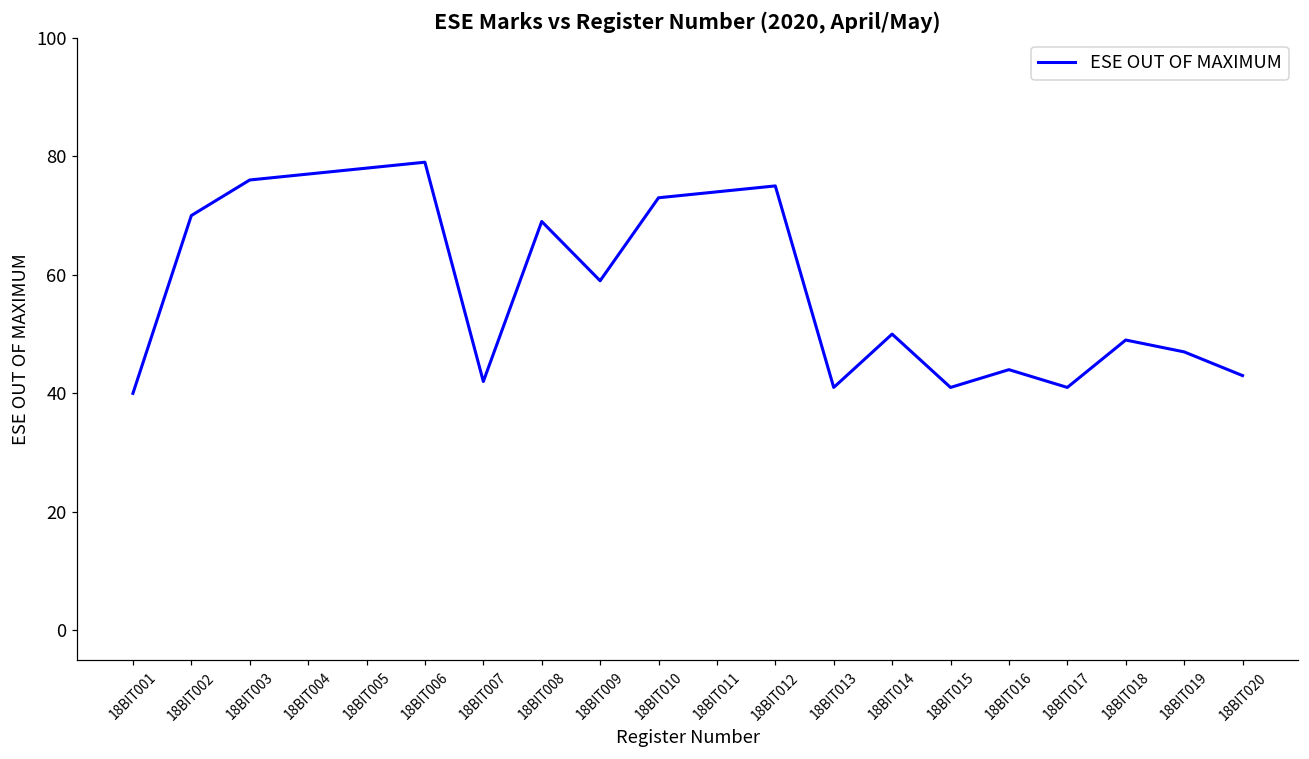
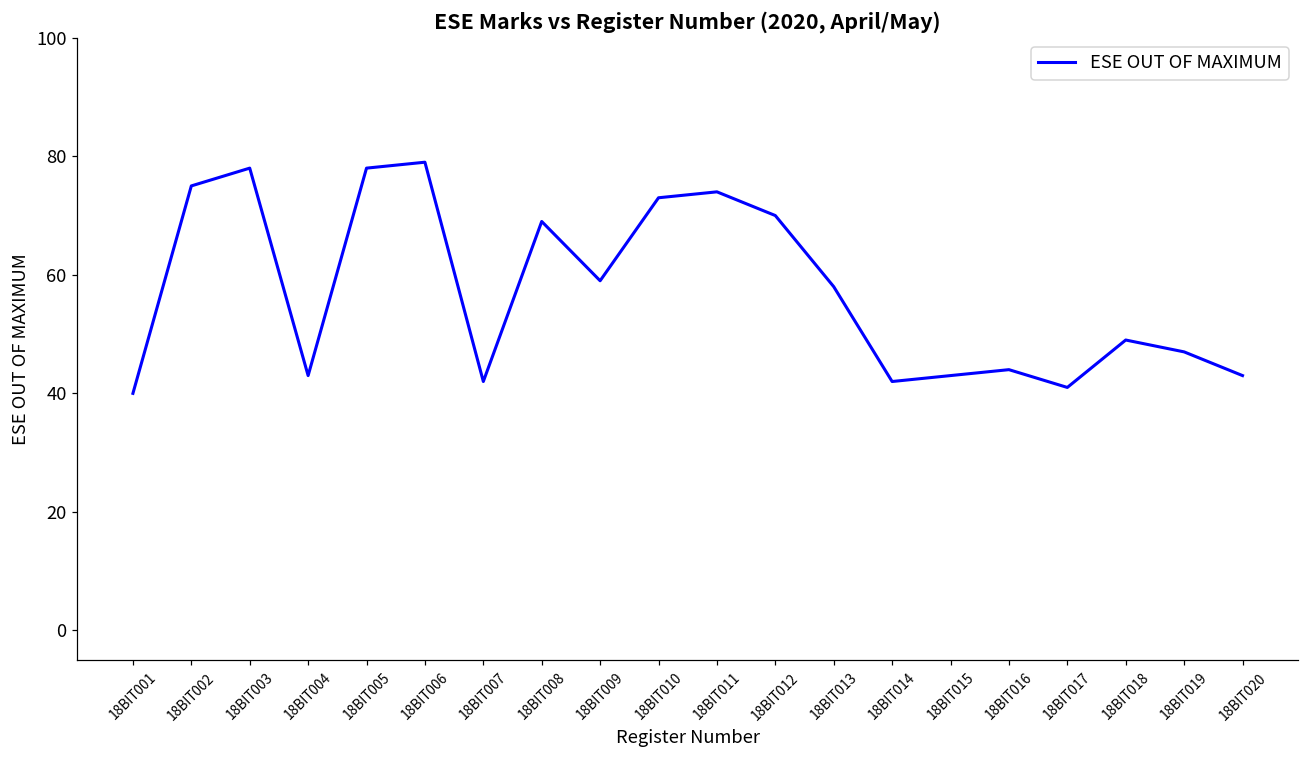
  {
    "18BIT001": 40,
-   "18BIT002": 70,
-   "18BIT003": 76,
-   "18BIT004": 77,
+   "18BIT002": 75,
+   "18BIT003": 78,
+   "18BIT004": 43,
    "18BIT005": 78,
    "18BIT006": 79,
    "18BIT007": 42,
    "18BIT008": 69,
    "18BIT009": 59,
    "18BIT010": 73,
    "18BIT011": 74,
-   "18BIT012": 75,
-   "18BIT013": 41,
-   "18BIT014": 50,
-   "18BIT015": 41,
+   "18BIT012": 70,
+   "18BIT013": 58,
+   "18BIT014": 42,
+   "18BIT015": 43,
    "18BIT016": 44,
    "18BIT017": 41,
    "18BIT018": 49,
    "18BIT019": 47,
    "18BIT020": 43
  }
